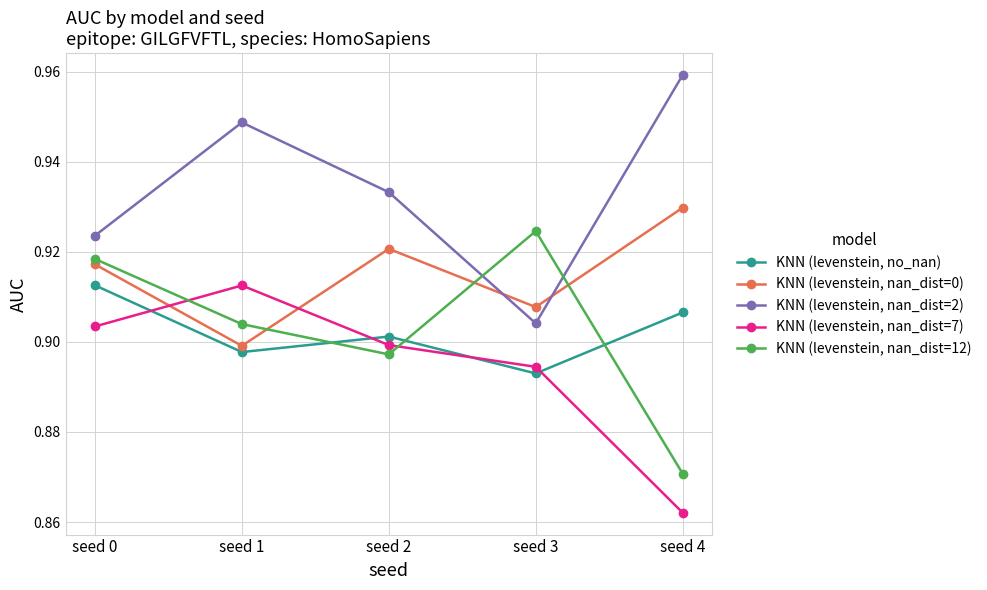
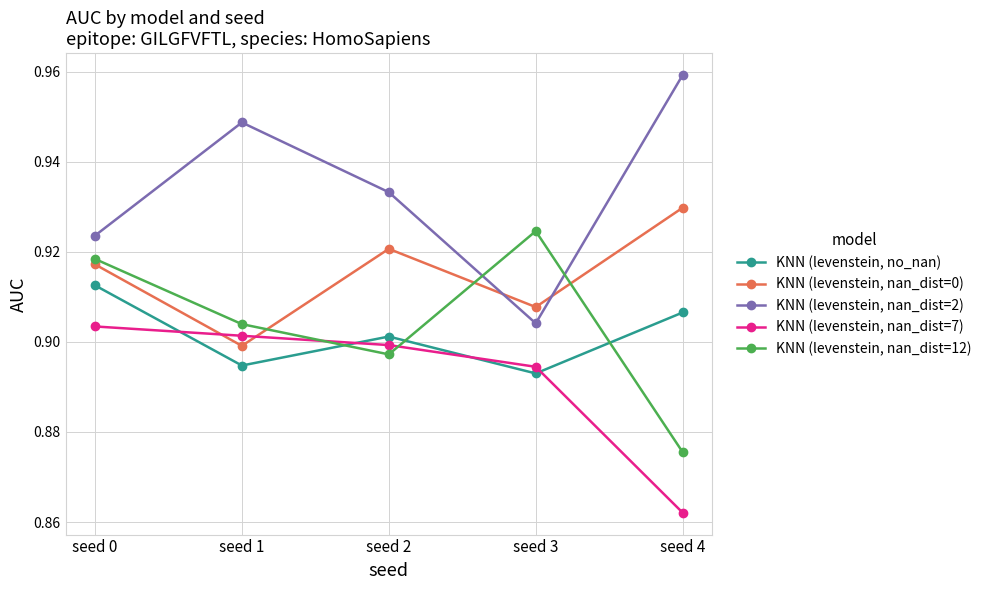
  {
    "KNN (levenstein, no_nan)": {
      "seed 0": 0.913,
-     "seed 1": 0.898,
+     "seed 1": 0.895,
      "seed 2": 0.901,
      "seed 3": 0.893,
      "seed 4": 0.907
    },
    "KNN (levenstein, nan_dist=0)": {
      "seed 0": 0.917,
      "seed 1": 0.899,
      "seed 2": 0.921,
      "seed 3": 0.908,
      "seed 4": 0.930
    },
    "KNN (levenstein, nan_dist=2)": {
      "seed 0": 0.924,
      "seed 1": 0.949,
      "seed 2": 0.933,
      "seed 3": 0.904,
      "seed 4": 0.959
    },
    "KNN (levenstein, nan_dist=7)": {
      "seed 0": 0.903,
-     "seed 1": 0.913,
+     "seed 1": 0.901,
      "seed 2": 0.899,
      "seed 3": 0.894,
      "seed 4": 0.862
    },
    "KNN (levenstein, nan_dist=12)": {
      "seed 0": 0.918,
      "seed 1": 0.904,
      "seed 2": 0.897,
      "seed 3": 0.925,
-     "seed 4": 0.871
+     "seed 4": 0.876
    }
  }
